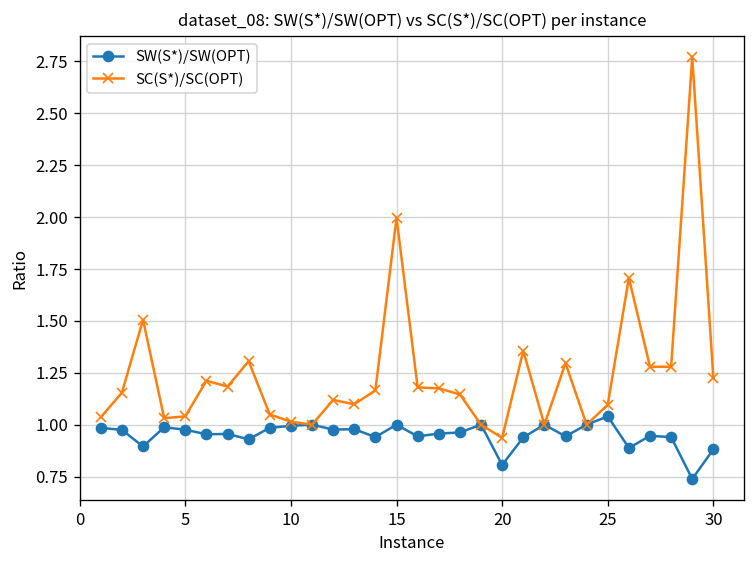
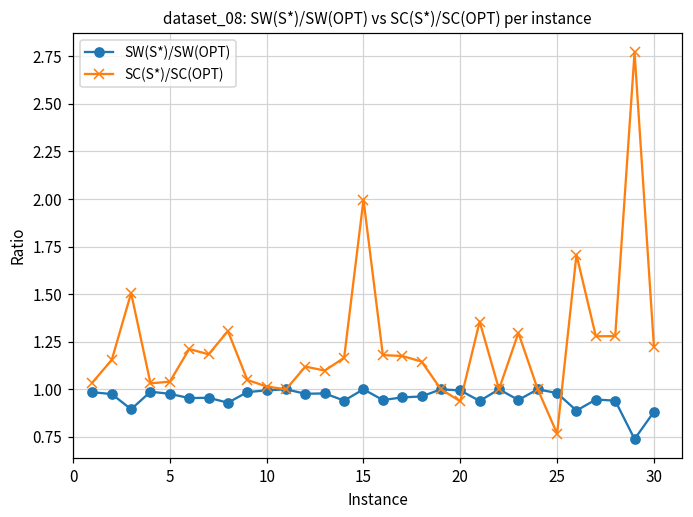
  {
    "SW(S*)/SW(OPT)": {
      "5": 0.98,
      "10": 0.99,
      "15": 1.00,
-     "20": 0.81,
-     "25": 1.04,
+     "20": 0.99,
+     "25": 0.98,
      "30": 0.88
    },
    "SC(S*)/SC(OPT)": {
      "5": 1.04,
      "10": 1.01,
      "15": 2.00,
      "20": 0.94,
-     "25": 1.10,
+     "25": 0.77,
      "30": 1.22
    }
  }
